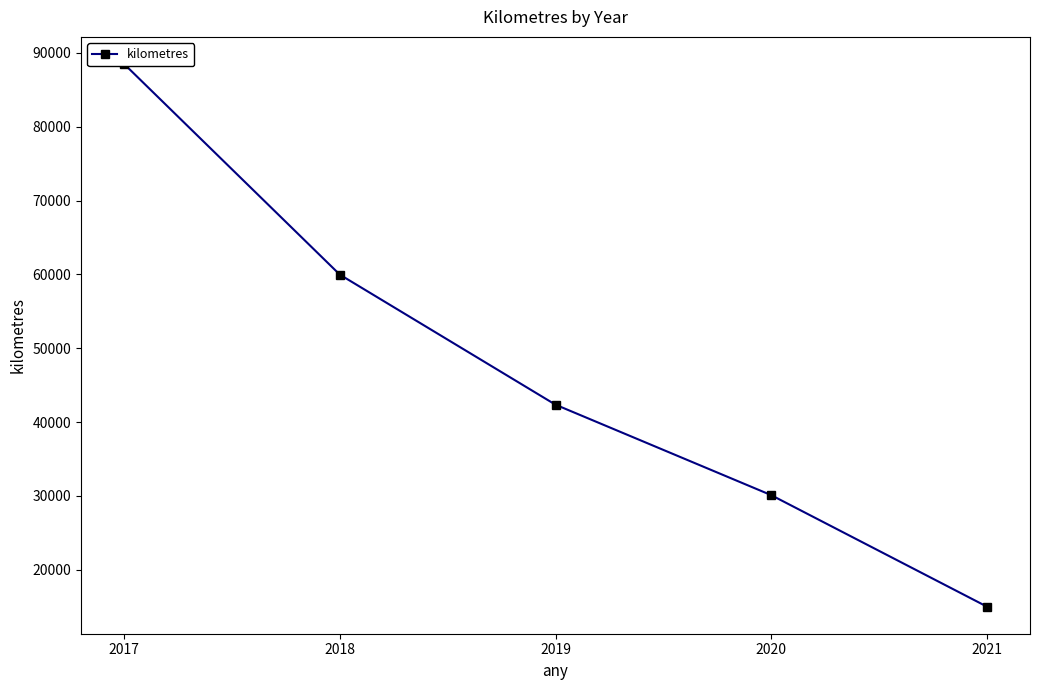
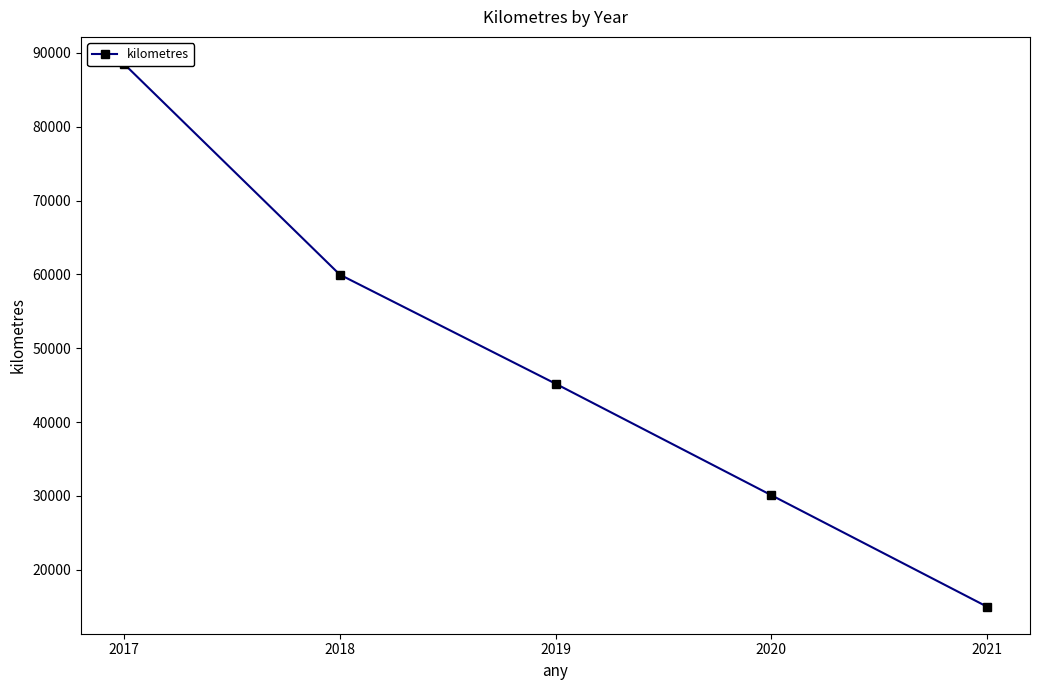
  {
    "2018": 60000,
-   "2019": 42000,
+   "2019": 45000,
    "2020": 30000,
    "2021": 15000
  }
